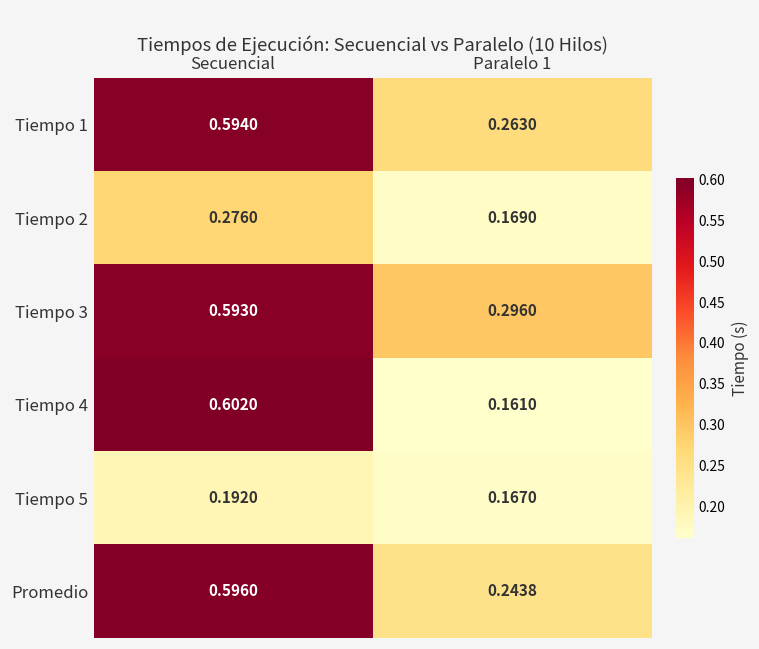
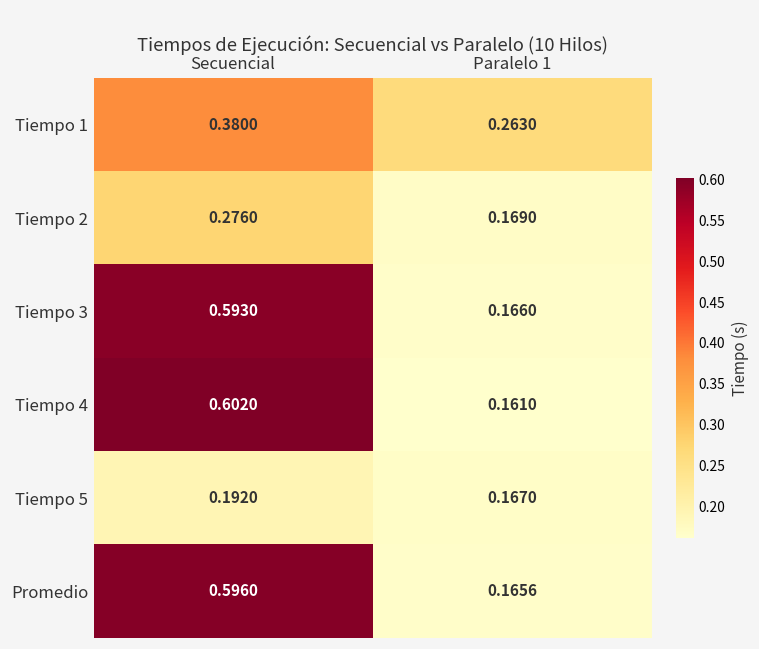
  {
    "Tiempo 1": {
-     "Secuencial": 0.5940,
+     "Secuencial": 0.3800,
      "Paralelo 1": 0.2630
    },
    "Tiempo 2": {
      "Secuencial": 0.2760,
      "Paralelo 1": 0.1690
    },
    "Tiempo 3": {
      "Secuencial": 0.5930,
-     "Paralelo 1": 0.2960
+     "Paralelo 1": 0.1660
    },
    "Tiempo 4": {
      "Secuencial": 0.6020,
      "Paralelo 1": 0.1610
    },
    "Tiempo 5": {
      "Secuencial": 0.1920,
      "Paralelo 1": 0.1670
    },
    "Promedio": {
      "Secuencial": 0.5960,
-     "Paralelo 1": 0.2438
+     "Paralelo 1": 0.1656
    }
  }
